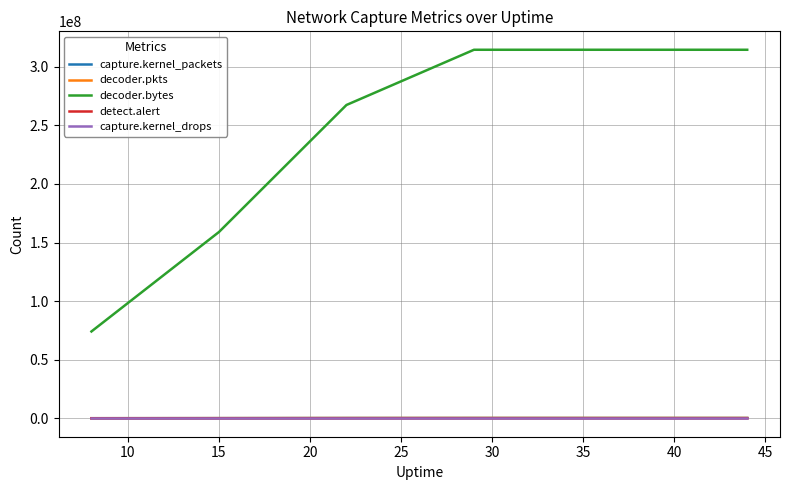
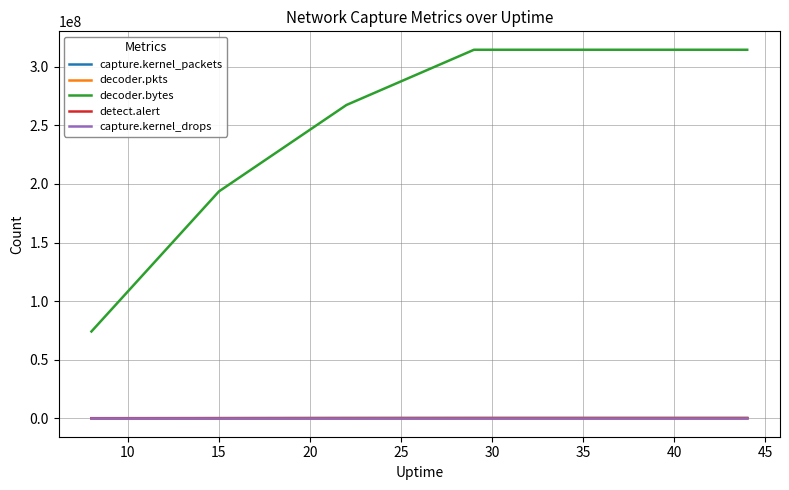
  {
    "capture.kernel_drops": {
      "15": 0
    },
    "decoder.bytes": {
-     "15": 159000000
+     "15": 194000000
    }
  }
